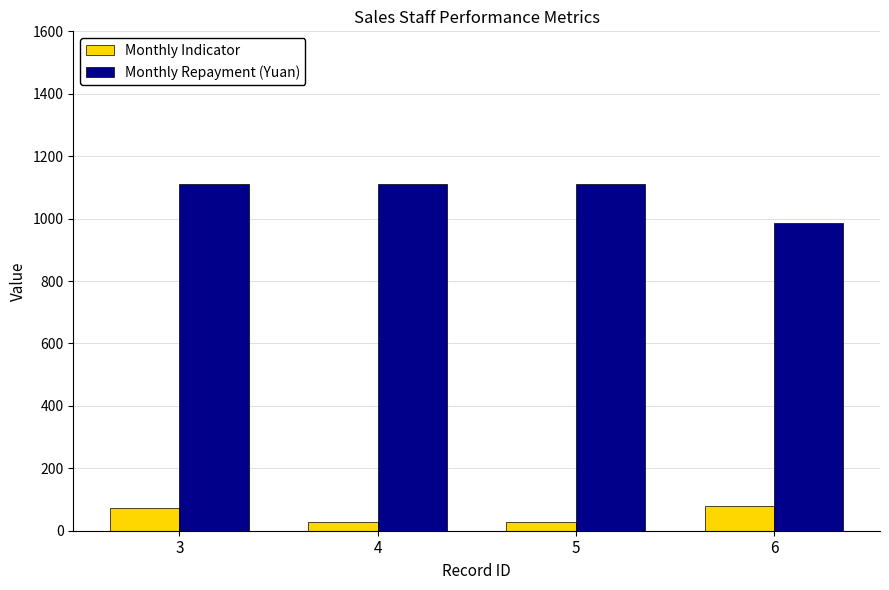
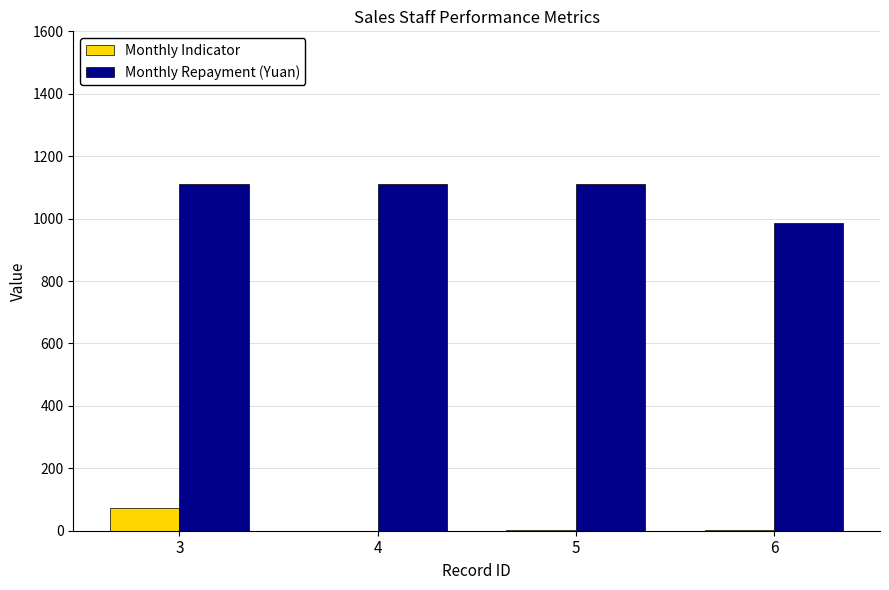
  {
    "Monthly Indicator": {
      "3": 70,
-     "4": 30,
-     "5": 30,
-     "6": 80
+     "4": 0,
+     "5": 0,
+     "6": 0
    },
    "Monthly Repayment (Yuan)": {
      "3": 1110,
      "4": 1110,
      "5": 1110,
      "6": 990
    }
  }
